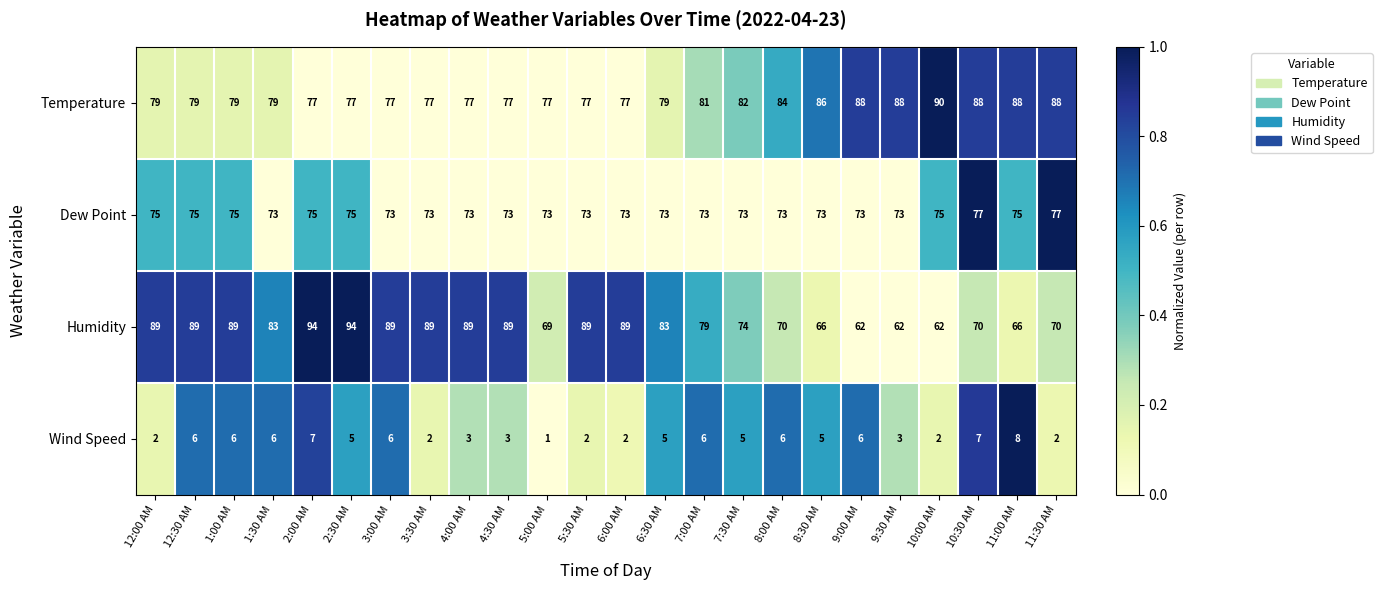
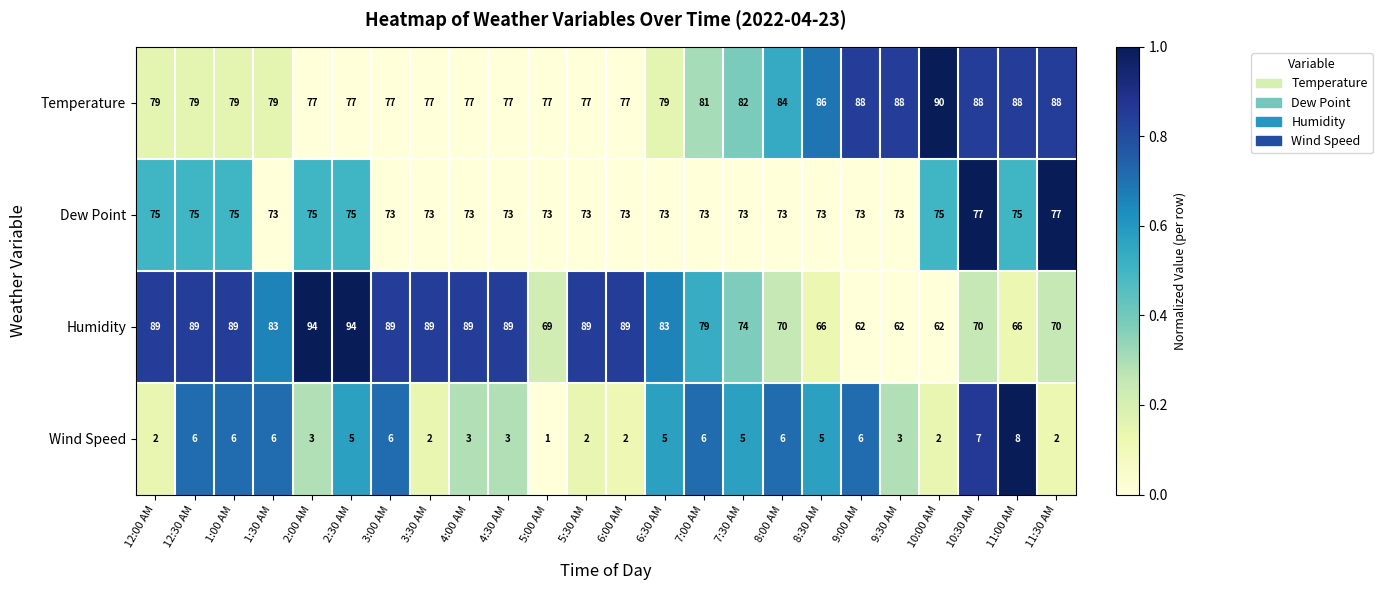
  {
    "Temperature": {
      "12:00 AM": 79,
      "12:30 AM": 79,
      "1:00 AM": 79,
      "1:30 AM": 79,
      "2:00 AM": 77,
      "2:30 AM": 77,
      "3:00 AM": 77,
      "3:30 AM": 77,
      "4:00 AM": 77,
      "4:30 AM": 77,
      "5:00 AM": 77,
      "5:30 AM": 77,
      "6:00 AM": 77,
      "6:30 AM": 79,
      "7:00 AM": 81,
      "7:30 AM": 82,
      "8:00 AM": 84,
      "8:30 AM": 86,
      "9:00 AM": 88,
      "9:30 AM": 88,
      "10:00 AM": 90,
      "10:30 AM": 88,
      "11:00 AM": 88,
      "11:30 AM": 88
    },
    "Dew Point": {
      "12:00 AM": 75,
      "12:30 AM": 75,
      "1:00 AM": 75,
      "1:30 AM": 73,
      "2:00 AM": 75,
      "2:30 AM": 75,
      "3:00 AM": 73,
      "3:30 AM": 73,
      "4:00 AM": 73,
      "4:30 AM": 73,
      "5:00 AM": 73,
      "5:30 AM": 73,
      "6:00 AM": 73,
      "6:30 AM": 73,
      "7:00 AM": 73,
      "7:30 AM": 73,
      "8:00 AM": 73,
      "8:30 AM": 73,
      "9:00 AM": 73,
      "9:30 AM": 73,
      "10:00 AM": 75,
      "10:30 AM": 77,
      "11:00 AM": 75,
      "11:30 AM": 77
    },
    "Humidity": {
      "12:00 AM": 89,
      "12:30 AM": 89,
      "1:00 AM": 89,
      "1:30 AM": 83,
      "2:00 AM": 94,
      "2:30 AM": 94,
      "3:00 AM": 89,
      "3:30 AM": 89,
      "4:00 AM": 89,
      "4:30 AM": 89,
      "5:00 AM": 69,
      "5:30 AM": 89,
      "6:00 AM": 89,
      "6:30 AM": 83,
      "7:00 AM": 79,
      "7:30 AM": 74,
      "8:00 AM": 70,
      "8:30 AM": 66,
      "9:00 AM": 62,
      "9:30 AM": 62,
      "10:00 AM": 62,
      "10:30 AM": 70,
      "11:00 AM": 66,
      "11:30 AM": 70
    },
    "Wind Speed": {
      "12:00 AM": 2,
      "12:30 AM": 6,
      "1:00 AM": 6,
      "1:30 AM": 6,
-     "2:00 AM": 7,
+     "2:00 AM": 3,
      "2:30 AM": 5,
      "3:00 AM": 6,
      "3:30 AM": 2,
      "4:00 AM": 3,
      "4:30 AM": 3,
      "5:00 AM": 1,
      "5:30 AM": 2,
      "6:00 AM": 2,
      "6:30 AM": 5,
      "7:00 AM": 6,
      "7:30 AM": 5,
      "8:00 AM": 6,
      "8:30 AM": 5,
      "9:00 AM": 6,
      "9:30 AM": 3,
      "10:00 AM": 2,
      "10:30 AM": 7,
      "11:00 AM": 8,
      "11:30 AM": 2
    }
  }
